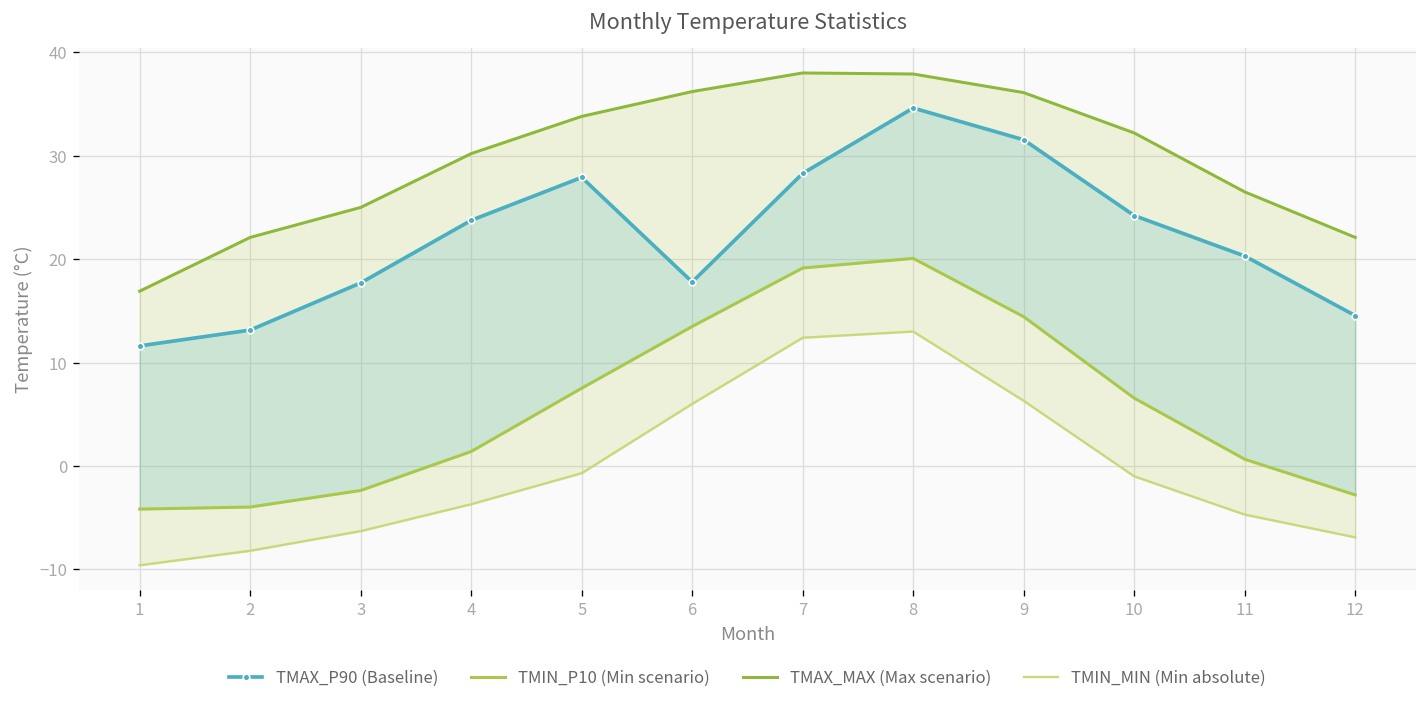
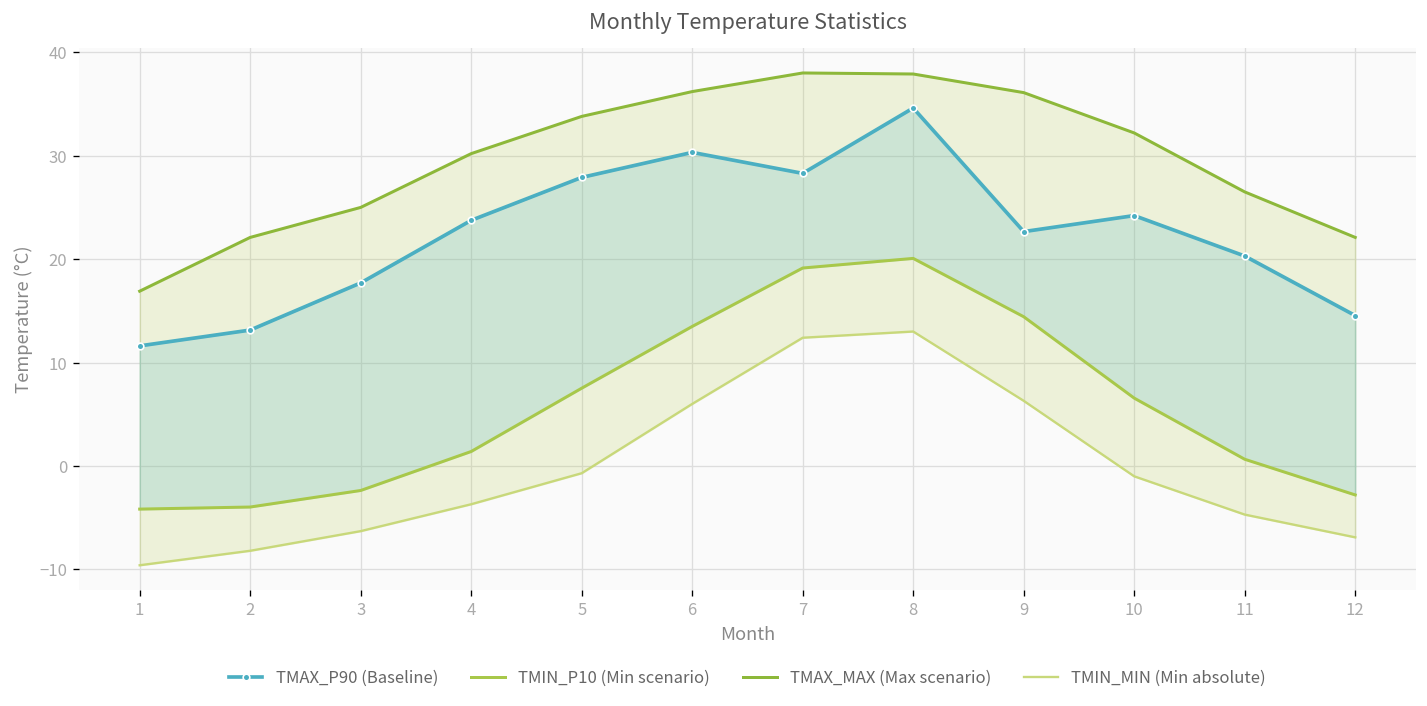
  {
    "TMAX_P90 (Baseline)": {
      "1": 12,
      "2": 13,
      "3": 18,
      "4": 24,
      "5": 28,
-     "6": 18,
+     "6": 30,
      "7": 28,
      "8": 35,
-     "9": 32,
+     "9": 23,
      "10": 24,
      "11": 20,
      "12": 15
    }
  }
